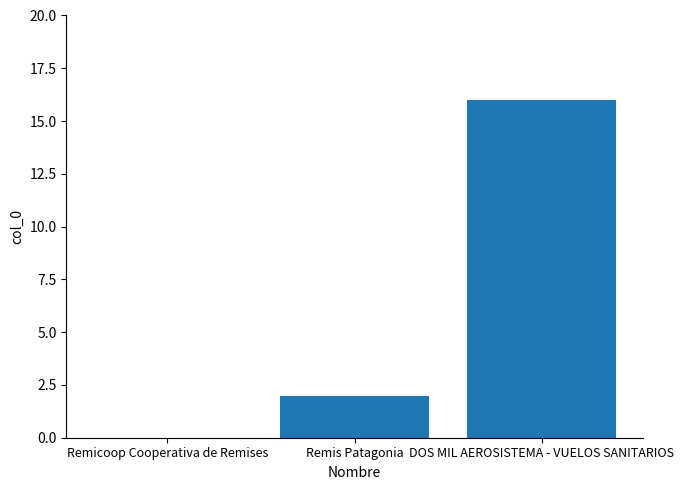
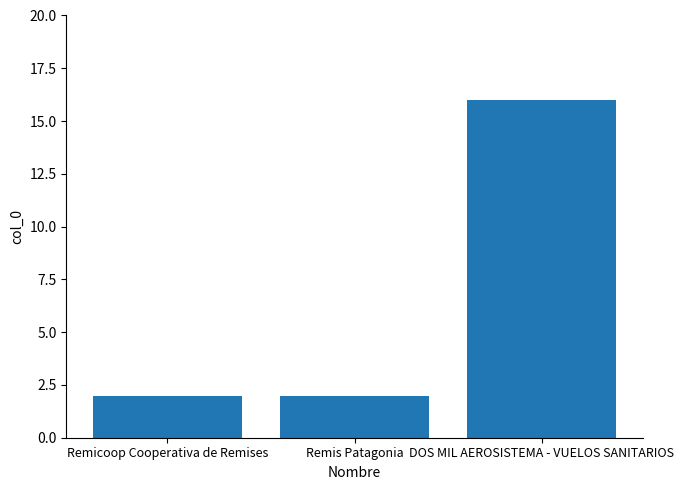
  {
-   "Remicoop Cooperativa de Remises": 0,
+   "Remicoop Cooperativa de Remises": 2,
    "Remis Patagonia": 2,
    "DOS MIL AEROSISTEMA - VUELOS SANITARIOS": 16
  }
